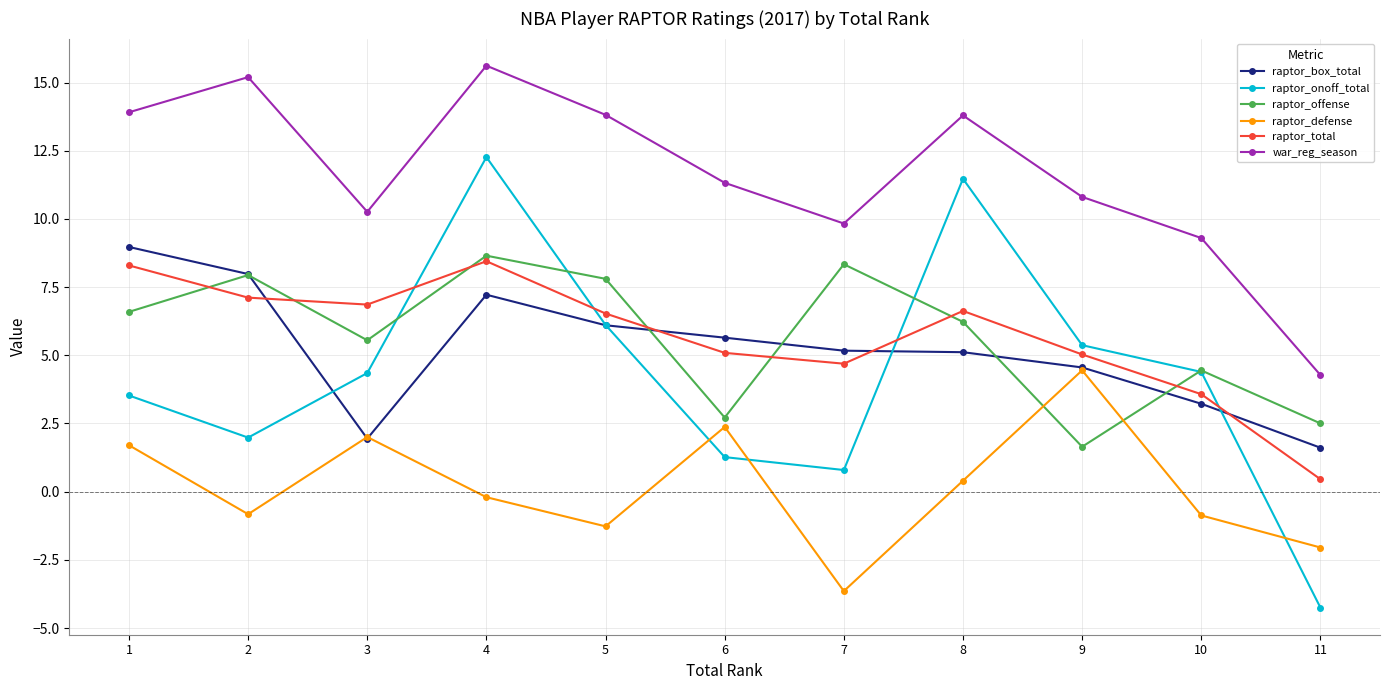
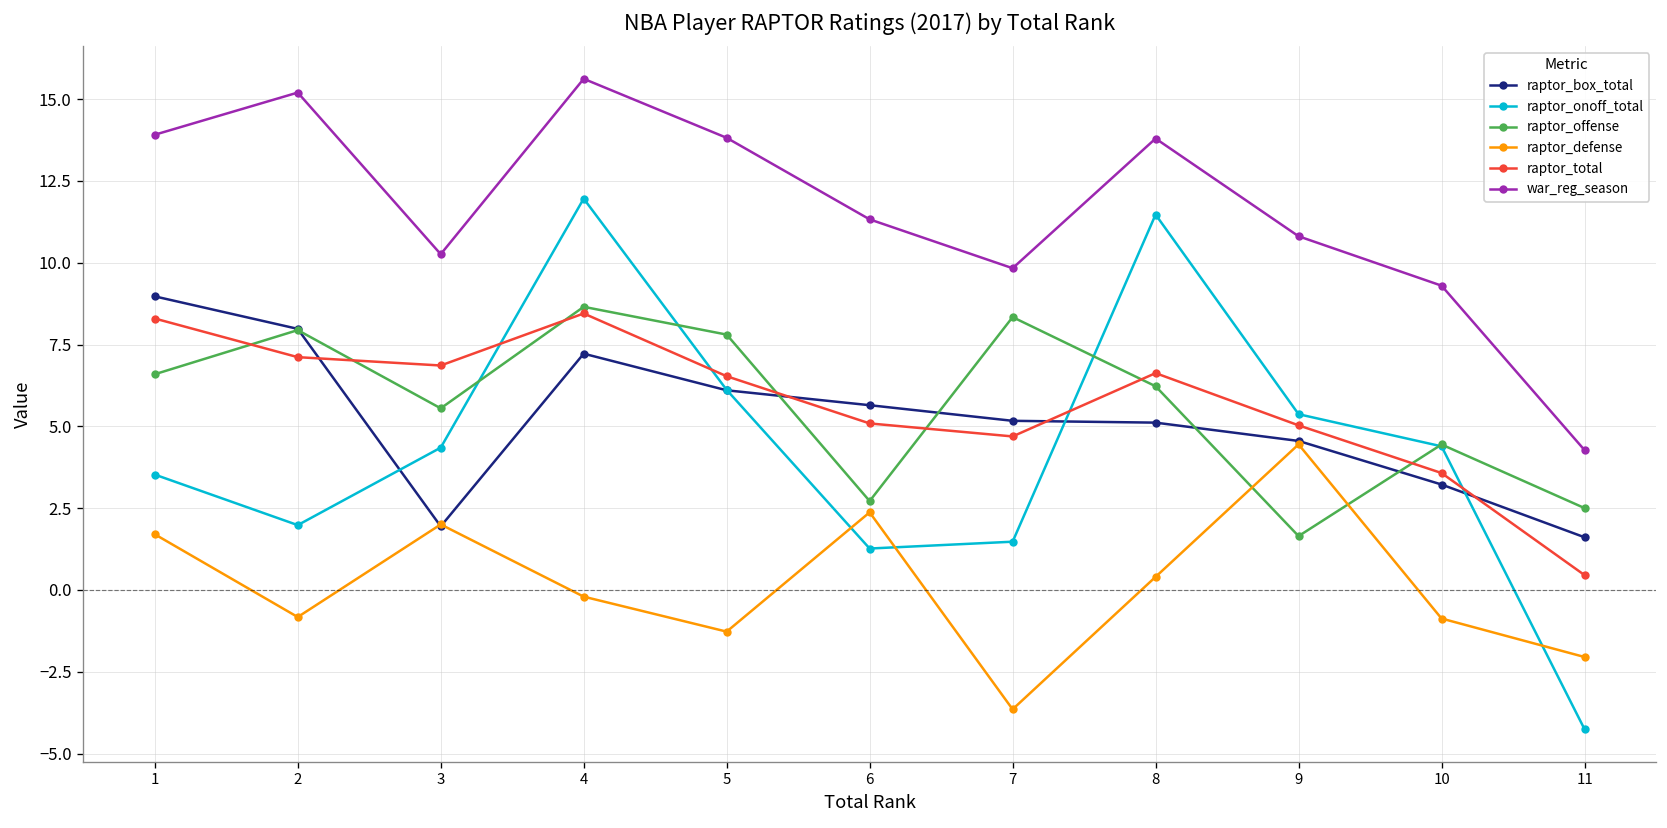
  {
    "raptor_box_total": {
      "1": 9.0,
      "4": 7.2,
      "6": 5.6,
      "7": 5.2,
      "8": 5.1,
      "9": 4.6,
      "10": 3.2,
      "11": 1.6
    },
    "raptor_onoff_total": {
      "1": 3.5,
      "2": 2.0,
      "3": 4.3,
-     "4": 12.3,
+     "4": 12.0,
      "6": 1.3,
-     "7": 0.8,
+     "7": 1.5,
      "8": 11.5,
      "9": 5.4,
      "11": -4.3
    },
    "raptor_offense": {
      "1": 6.6,
      "3": 5.6,
      "4": 8.7,
      "5": 7.8,
      "6": 2.7,
      "7": 8.3,
      "8": 6.2,
      "9": 1.6,
      "11": 2.5
    },
    "raptor_defense": {
      "1": 1.7,
      "2": -0.8,
      "4": -0.2,
      "5": -1.3,
      "6": 2.4,
      "7": -3.6,
      "8": 0.4,
      "9": 4.4,
      "10": -0.9,
      "11": -2.0
    },
    "raptor_total": {
      "1": 8.3,
      "2": 7.1,
      "3": 6.9,
      "4": 8.4,
      "5": 6.5,
      "6": 5.1,
      "7": 4.7,
      "8": 6.6,
      "9": 5.0,
      "10": 3.6,
      "11": 0.5
    },
    "war_reg_season": {
      "1": 13.9,
      "2": 15.2,
      "3": 10.3,
      "4": 15.6,
      "5": 13.8,
      "6": 11.3,
      "7": 9.8,
      "8": 13.8,
      "9": 10.8,
      "10": 9.3,
      "11": 4.3
    }
  }
